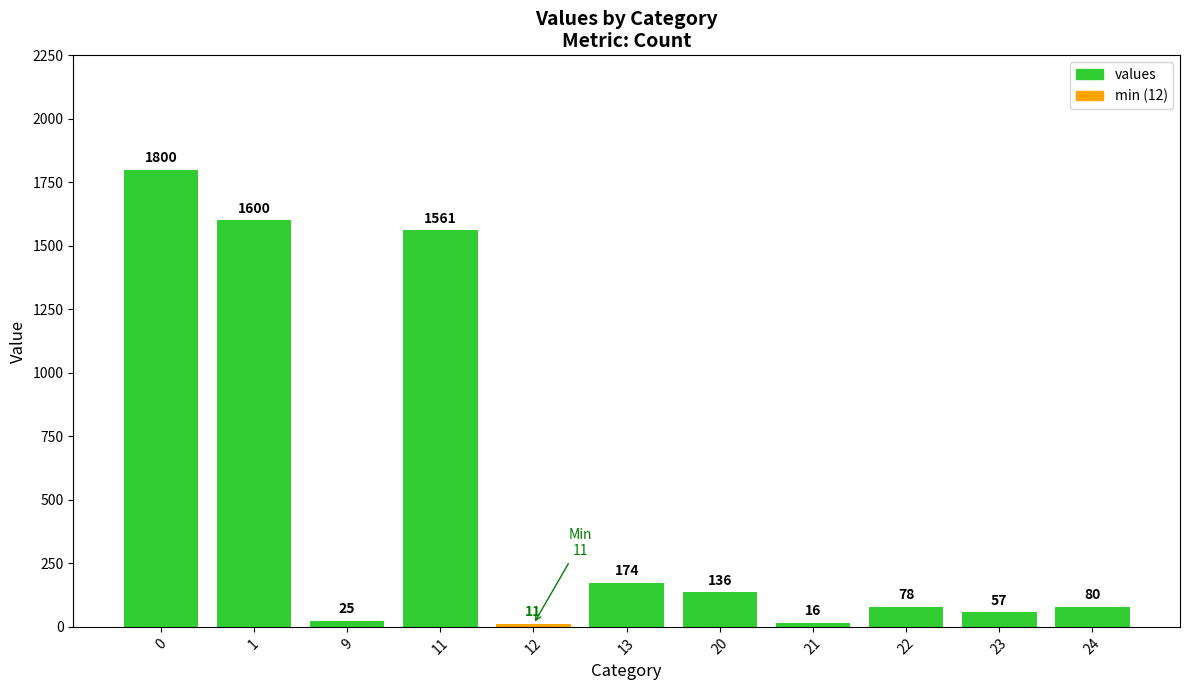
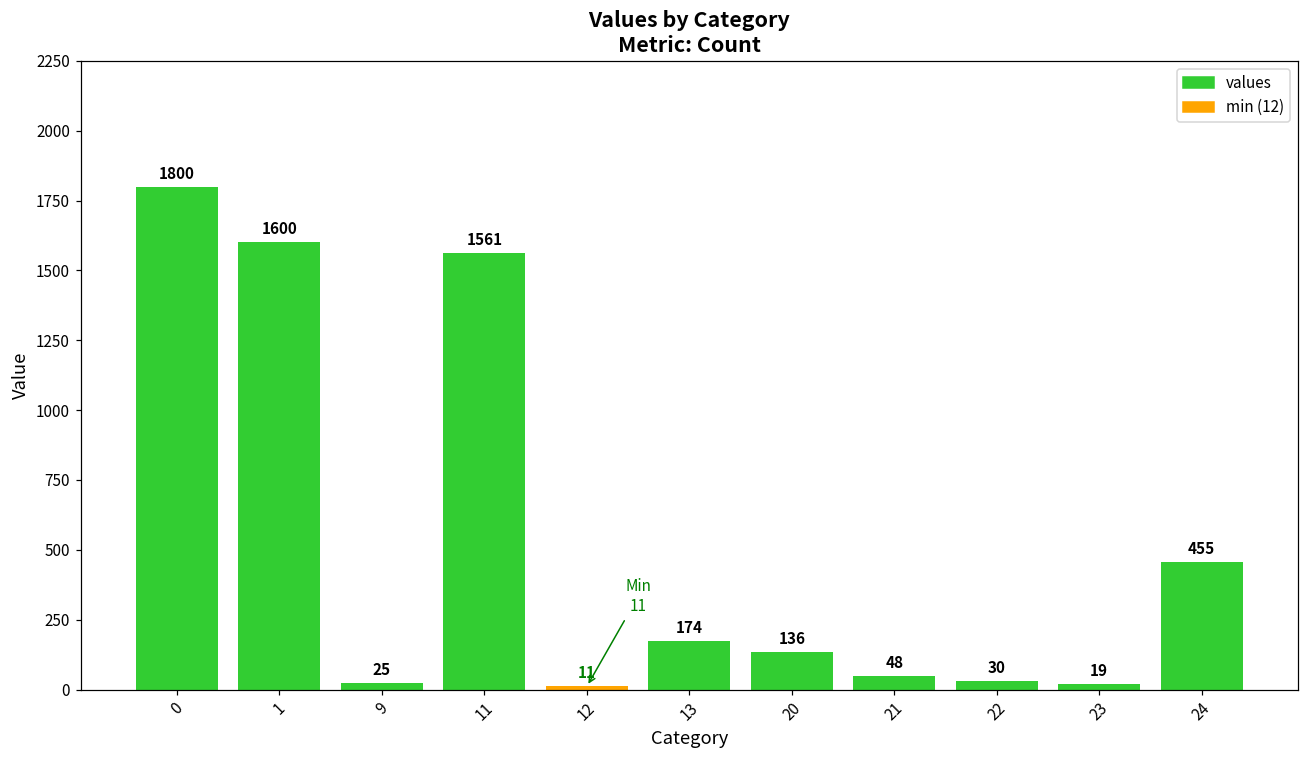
  {
    "0": 1800,
    "1": 1600,
    "9": 25,
    "11": 1561,
    "12": 11,
    "13": 174,
    "20": 136,
-   "21": 16,
-   "22": 78,
-   "23": 57,
-   "24": 80
+   "21": 48,
+   "22": 30,
+   "23": 19,
+   "24": 455
  }
